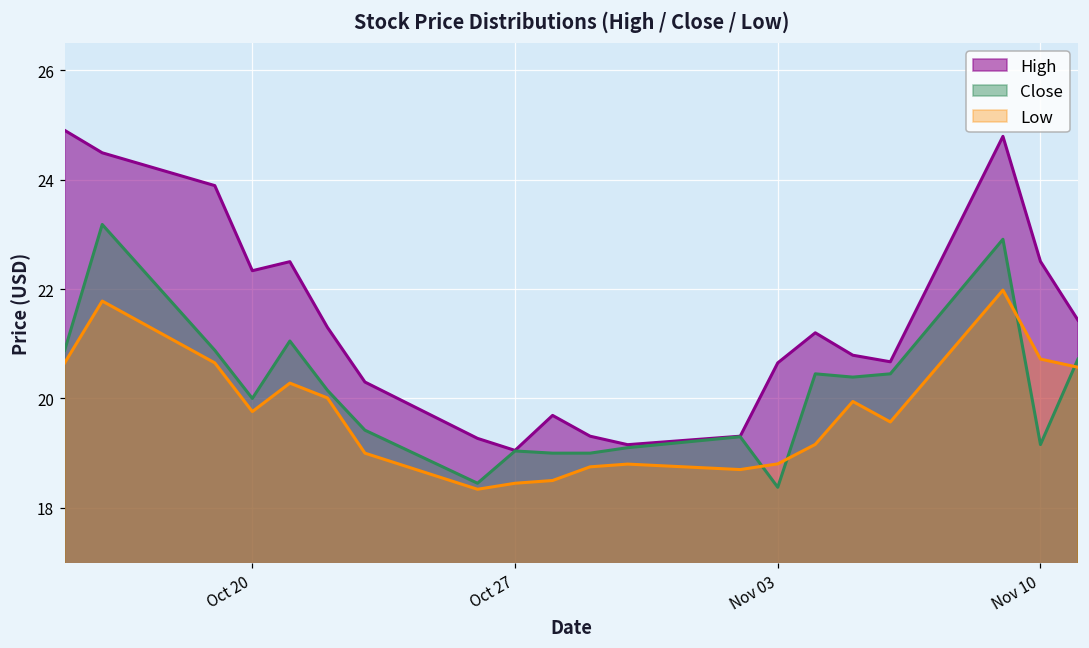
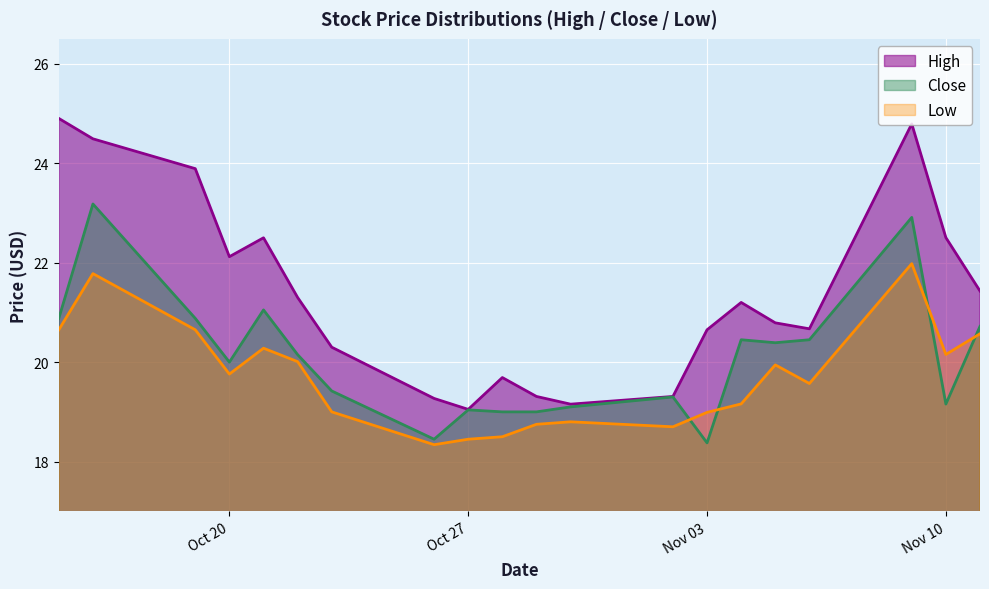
  {
    "High": {
-     "Oct 20": 22.3,
+     "Oct 20": 22.1,
      "Nov 03": 20.6,
      "Nov 10": 22.5
    },
    "Close": {
      "Oct 20": 20.0,
      "Nov 03": 18.4,
      "Nov 10": 19.2
    },
    "Low": {
      "Oct 20": 19.8,
      "Oct 27": 18.5,
-     "Nov 03": 18.8,
-     "Nov 10": 20.7
+     "Nov 03": 19.0,
+     "Nov 10": 20.2
    }
  }
